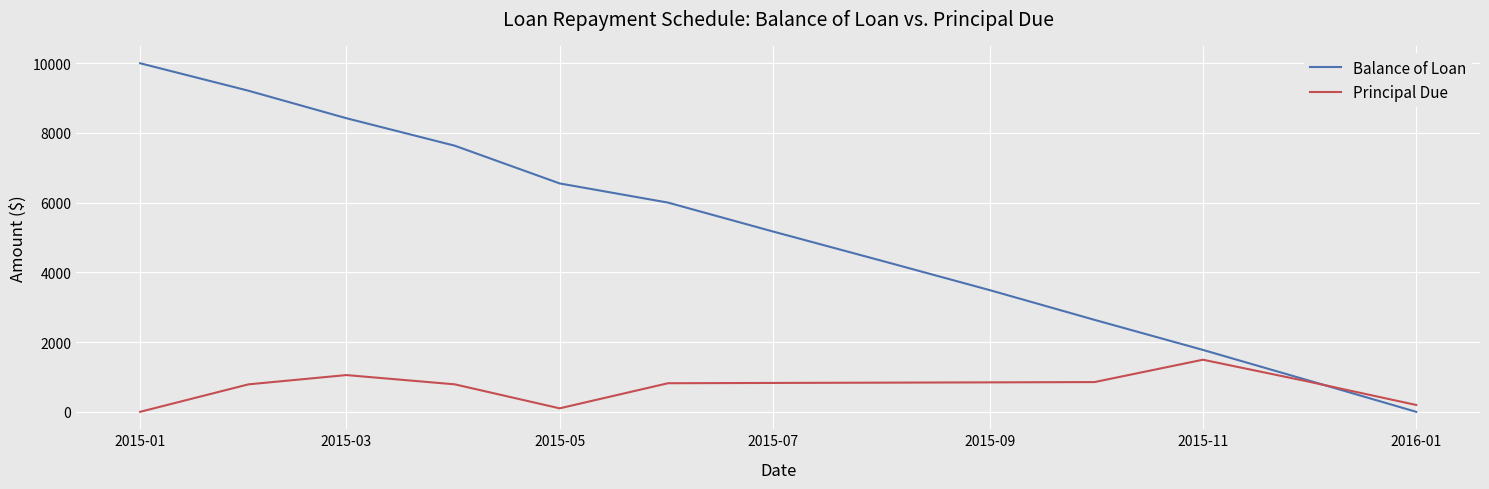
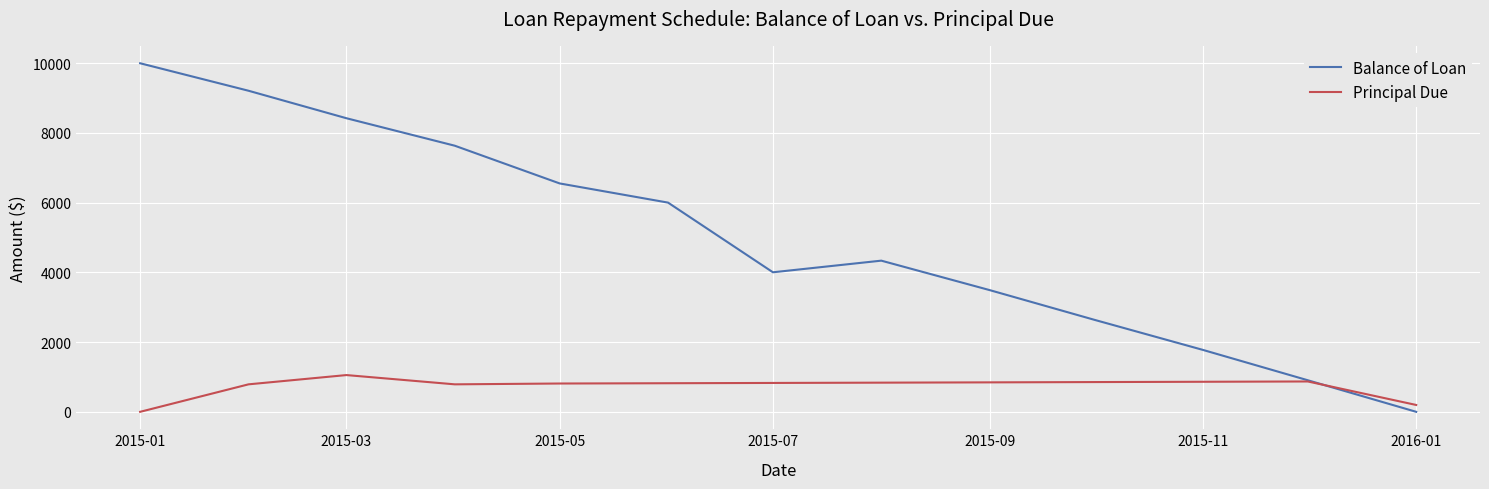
  {
    "Balance of Loan": {
      "2015-01": 10000,
      "2015-03": 8400,
      "2015-05": 6600,
-     "2015-07": 5200,
+     "2015-07": 4000,
      "2015-09": 3500,
      "2015-11": 1800,
      "2016-01": 0
    },
    "Principal Due": {
      "2015-01": 0,
      "2015-03": 1100,
-     "2015-05": 100,
+     "2015-05": 800,
      "2015-07": 800,
      "2015-09": 800,
-     "2015-11": 1500,
+     "2015-11": 900,
      "2016-01": 200
    }
  }
